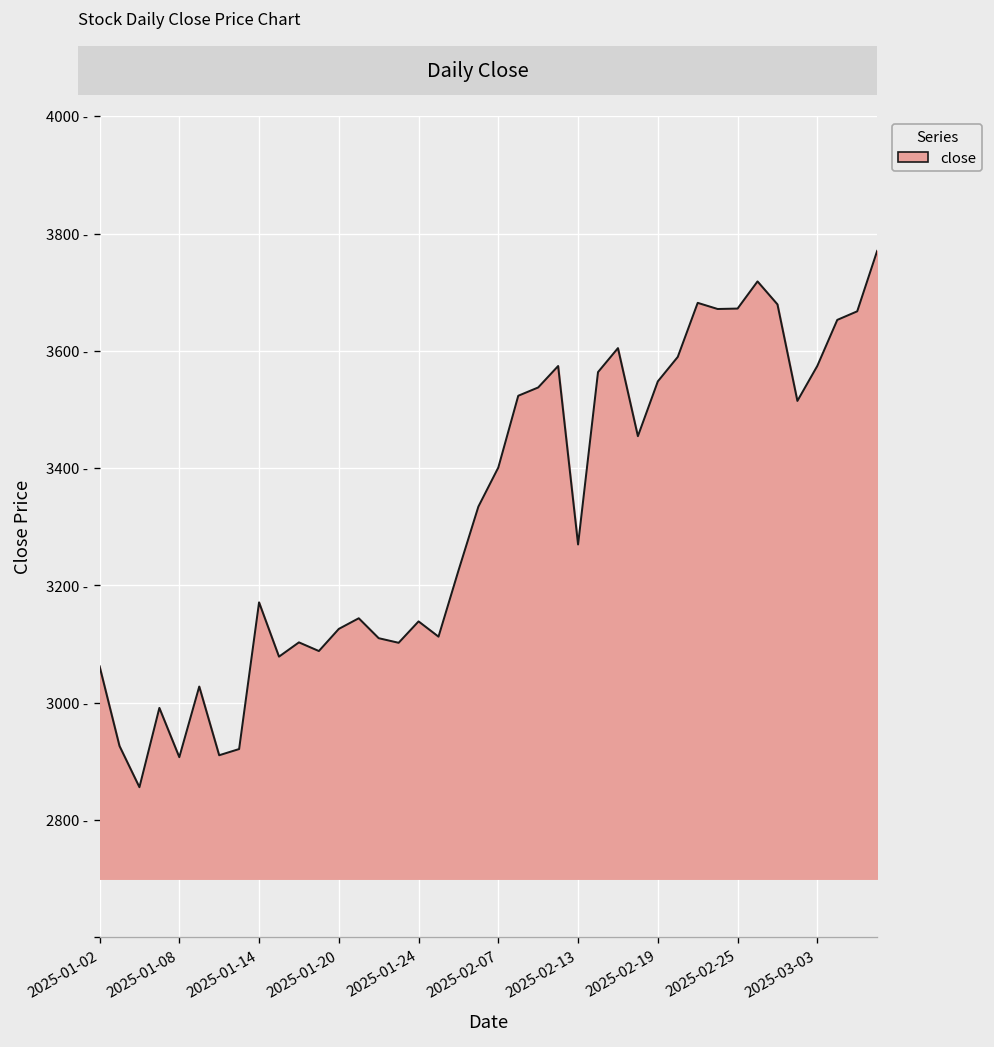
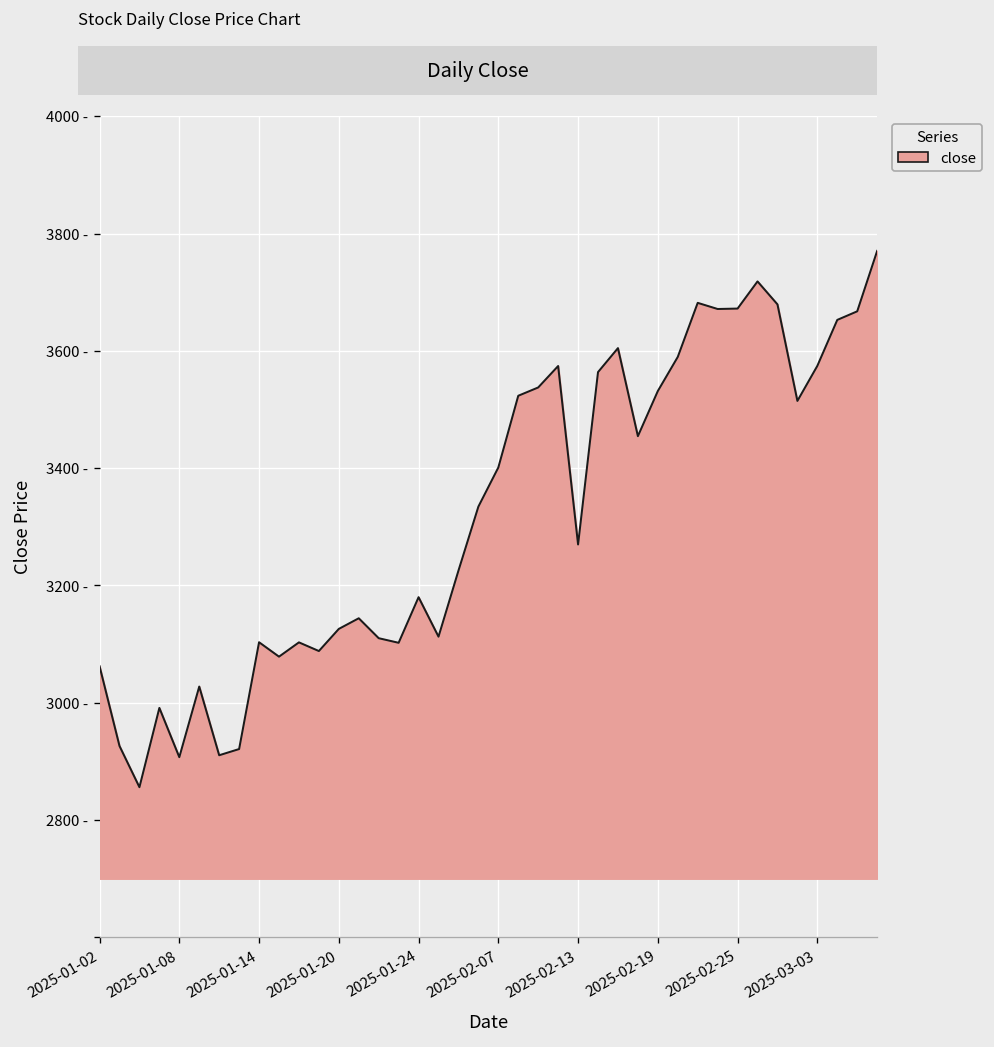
  {
    "2025-01-02": "3060 -",
    "2025-01-08": "2910 -",
-   "2025-01-14": "3170 -",
+   "2025-01-14": "3100 -",
    "2025-01-20": "3130 -",
-   "2025-01-24": "3140 -",
+   "2025-01-24": "3180 -",
    "2025-02-07": "3400 -",
    "2025-02-13": "3270 -",
-   "2025-02-19": "3550 -",
+   "2025-02-19": "3530 -",
    "2025-02-25": "3670 -",
    "2025-03-03": "3570 -"
  }
